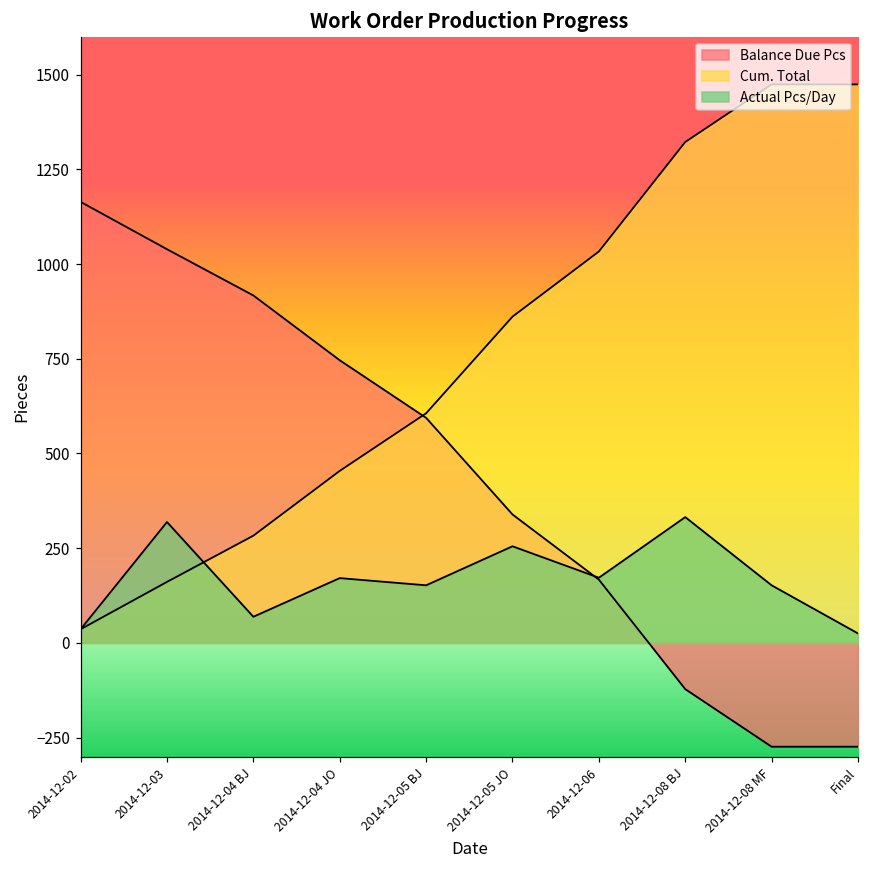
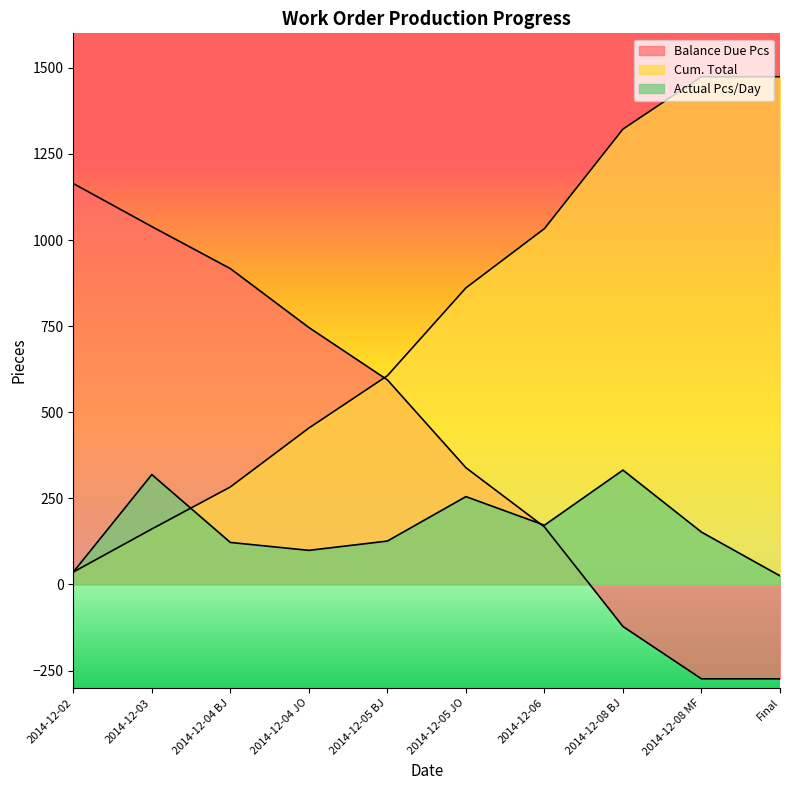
  {
    "Cum. Total": {
      "2014-12-03": 160,
      "2014-12-04 BJ": 280,
      "2014-12-04 JO": 450,
      "2014-12-05 BJ": 610,
      "2014-12-05 JO": 860,
      "2014-12-06": 1030,
      "2014-12-08 BJ": 1320,
      "Final": 1470
    },
    "Actual Pcs/Day": {
      "2014-12-03": 320,
-     "2014-12-04 BJ": 70,
-     "2014-12-04 JO": 170,
-     "2014-12-05 BJ": 150,
+     "2014-12-04 BJ": 120,
+     "2014-12-04 JO": 100,
+     "2014-12-05 BJ": 130,
      "2014-12-05 JO": 260,
      "2014-12-08 BJ": 330,
      "2014-12-08 MF": 150,
      "Final": 30
    }
  }
